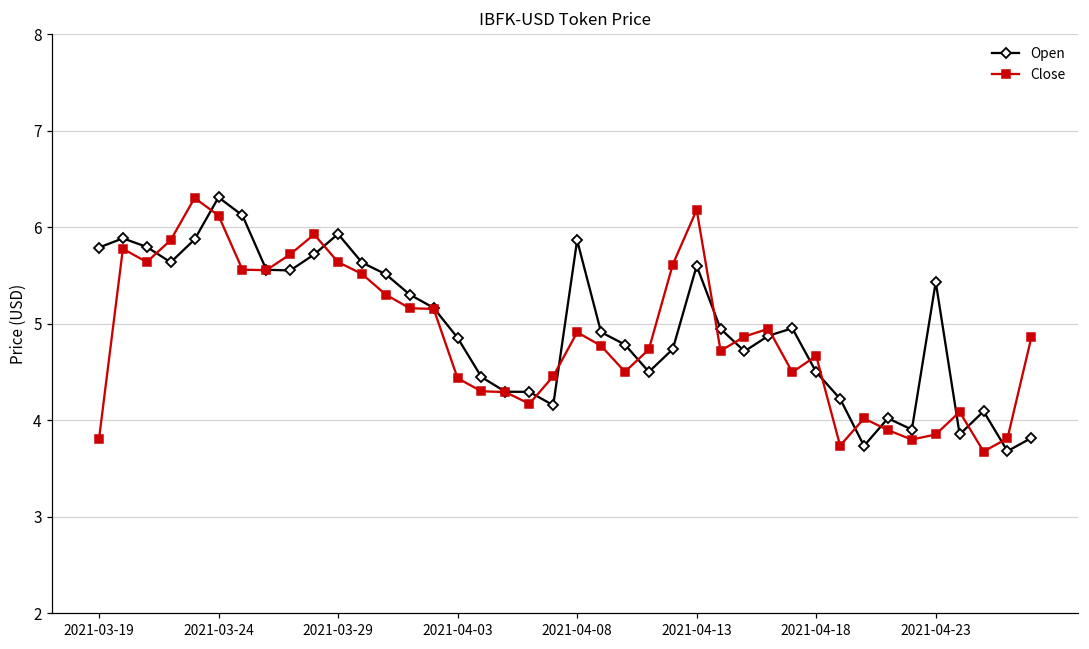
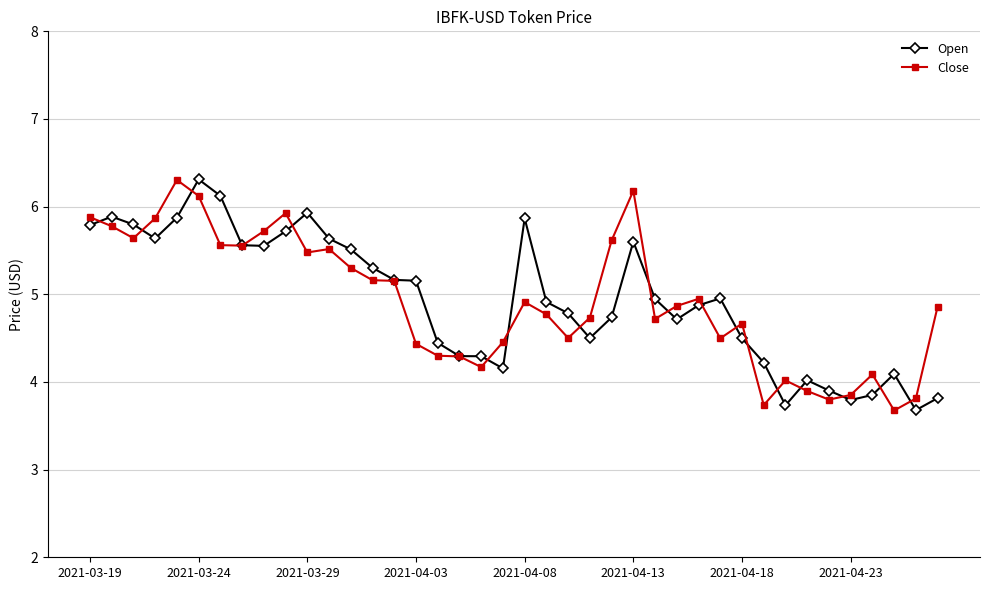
  {
    "Open": {
      "2021-03-19": 5.8,
      "2021-03-24": 6.3,
      "2021-03-29": 5.9,
-     "2021-04-03": 4.9,
+     "2021-04-03": 5.2,
      "2021-04-08": 5.9,
      "2021-04-13": 5.6,
      "2021-04-18": 4.5,
-     "2021-04-23": 5.4
+     "2021-04-23": 3.8
    },
    "Close": {
-     "2021-03-19": 3.8,
+     "2021-03-19": 5.9,
      "2021-03-24": 6.1,
-     "2021-03-29": 5.6,
+     "2021-03-29": 5.5,
      "2021-04-03": 4.4,
      "2021-04-08": 4.9,
      "2021-04-13": 6.2,
      "2021-04-18": 4.7,
      "2021-04-23": 3.9
    }
  }
